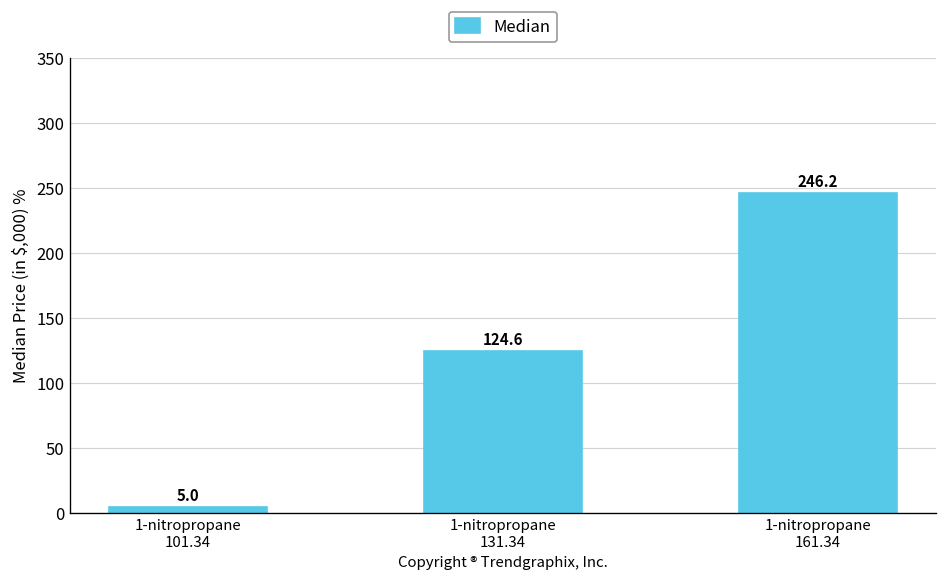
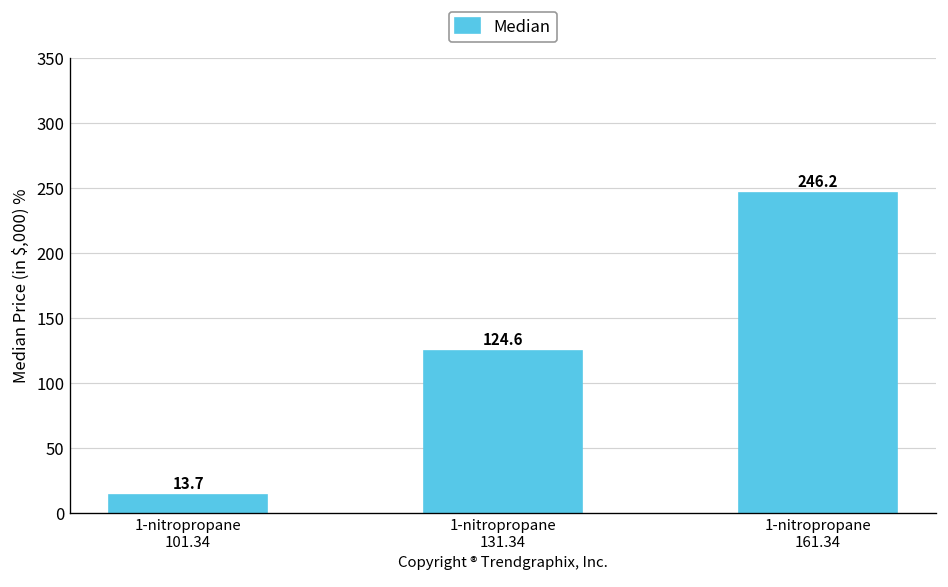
  {
-   "1-nitropropane 101.34": 5.0,
+   "1-nitropropane 101.34": 13.7,
    "1-nitropropane 131.34": 124.6,
    "1-nitropropane 161.34": 246.2
  }
